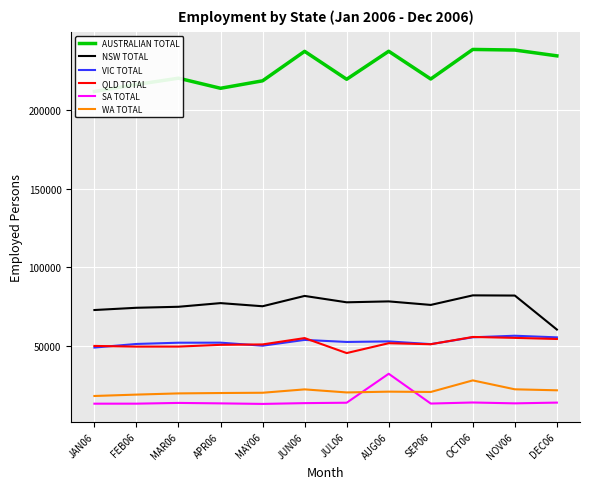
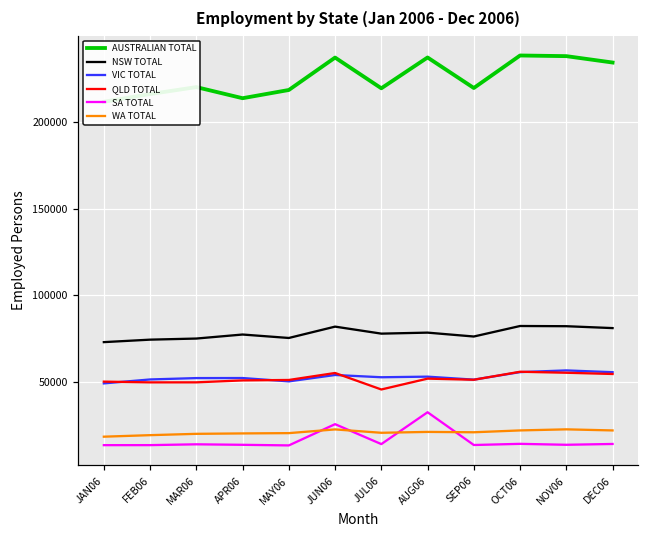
  {
    "AUSTRALIAN TOTAL": {
      "APR06": 214000,
      "MAY06": 219000,
      "JUN06": 237000,
      "JUL06": 220000,
      "AUG06": 238000,
      "SEP06": 220000,
      "OCT06": 239000,
      "NOV06": 238000,
      "DEC06": 235000
    },
    "NSW TOTAL": {
      "JAN06": 73000,
      "FEB06": 74000,
      "MAR06": 75000,
      "APR06": 77000,
      "MAY06": 75000,
      "JUN06": 82000,
      "JUL06": 78000,
      "AUG06": 78000,
      "SEP06": 76000,
      "OCT06": 82000,
      "NOV06": 82000,
-     "DEC06": 60000
+     "DEC06": 81000
    },
    "VIC TOTAL": {
      "FEB06": 51000,
      "MAR06": 52000,
      "JUL06": 52000
    },
    "QLD TOTAL": {
      "FEB06": 50000,
      "MAR06": 50000,
      "JUL06": 45000
    },
    "SA TOTAL": {
      "JAN06": 13000,
      "FEB06": 13000,
      "MAR06": 14000,
      "APR06": 13000,
      "MAY06": 13000,
-     "JUN06": 14000,
+     "JUN06": 25000,
      "JUL06": 14000,
      "AUG06": 32000,
      "SEP06": 13000,
      "OCT06": 14000,
      "NOV06": 13000,
      "DEC06": 14000
    },
    "WA TOTAL": {
      "JAN06": 18000,
      "FEB06": 19000,
      "MAR06": 20000,
      "APR06": 20000,
      "MAY06": 20000,
      "JUN06": 22000,
      "JUL06": 20000,
      "AUG06": 21000,
      "SEP06": 21000,
-     "OCT06": 28000,
+     "OCT06": 22000,
      "NOV06": 22000,
      "DEC06": 22000
    }
  }
